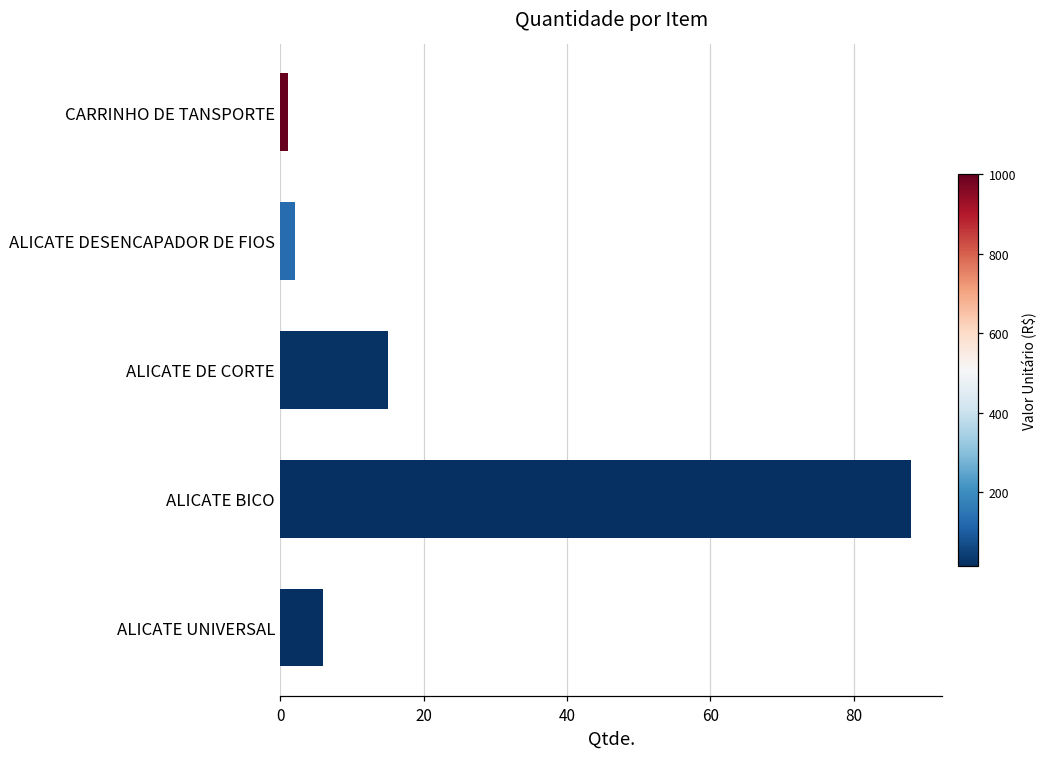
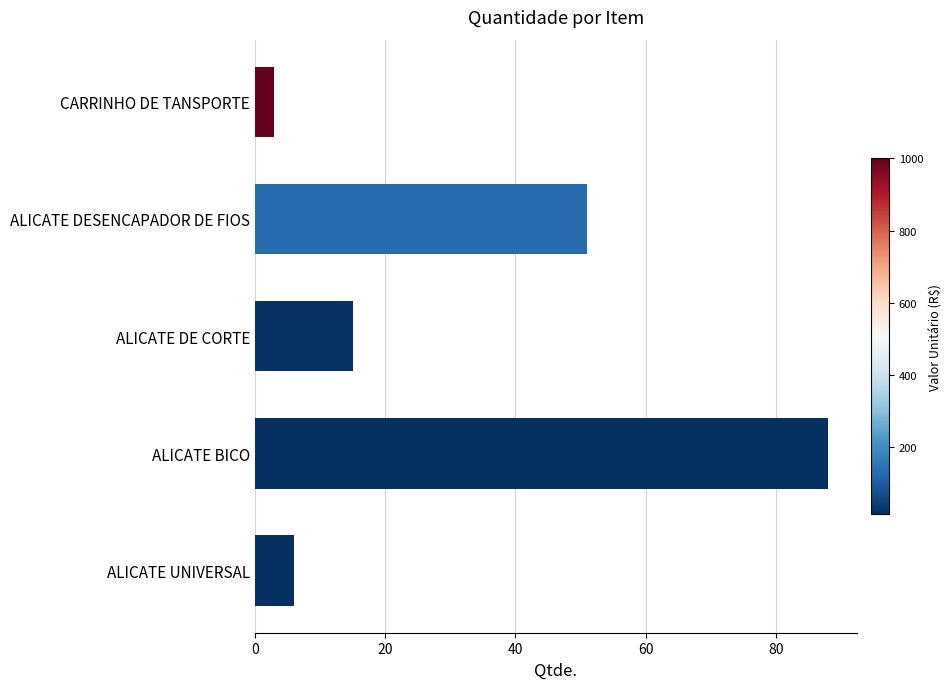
  {
-   "CARRINHO DE TANSPORTE": 1,
-   "ALICATE DESENCAPADOR DE FIOS": 2,
+   "CARRINHO DE TANSPORTE": 3,
+   "ALICATE DESENCAPADOR DE FIOS": 51,
    "ALICATE DE CORTE": 15,
    "ALICATE BICO": 88,
    "ALICATE UNIVERSAL": 6
  }
